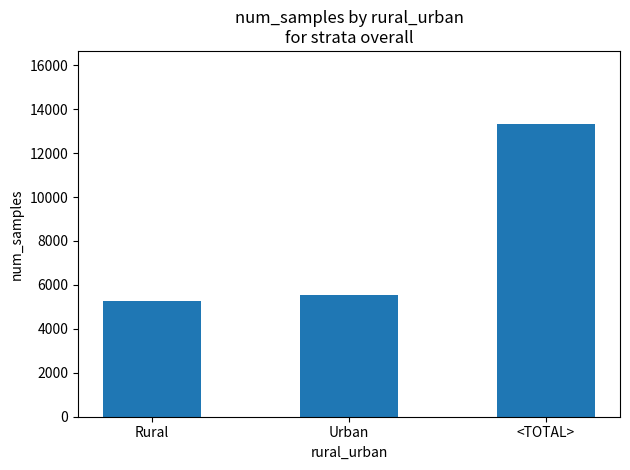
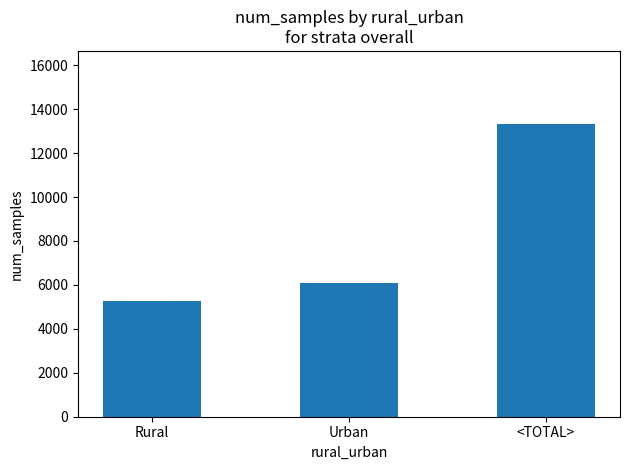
  {
    "Rural": 5300,
-   "Urban": 5500,
+   "Urban": 6100,
    "<TOTAL>": 13300
  }
